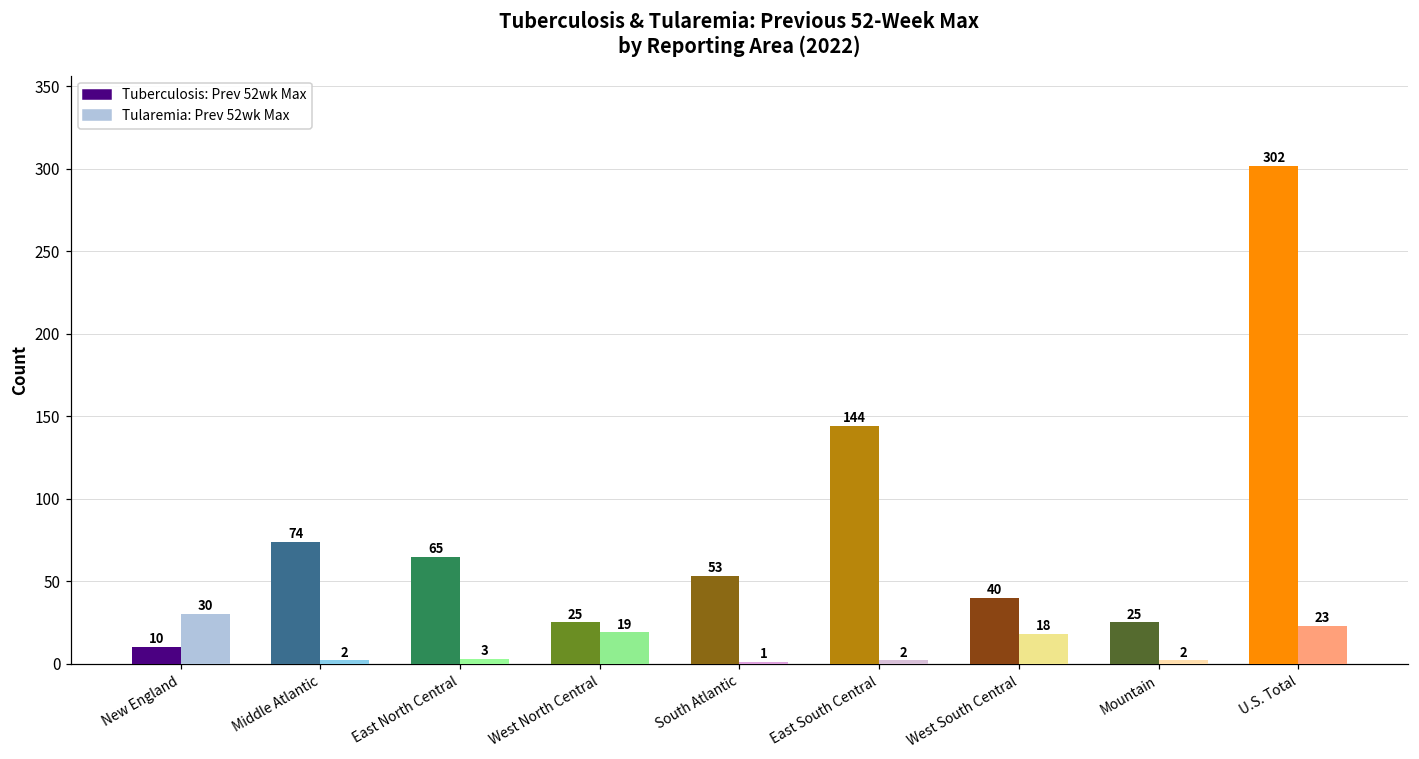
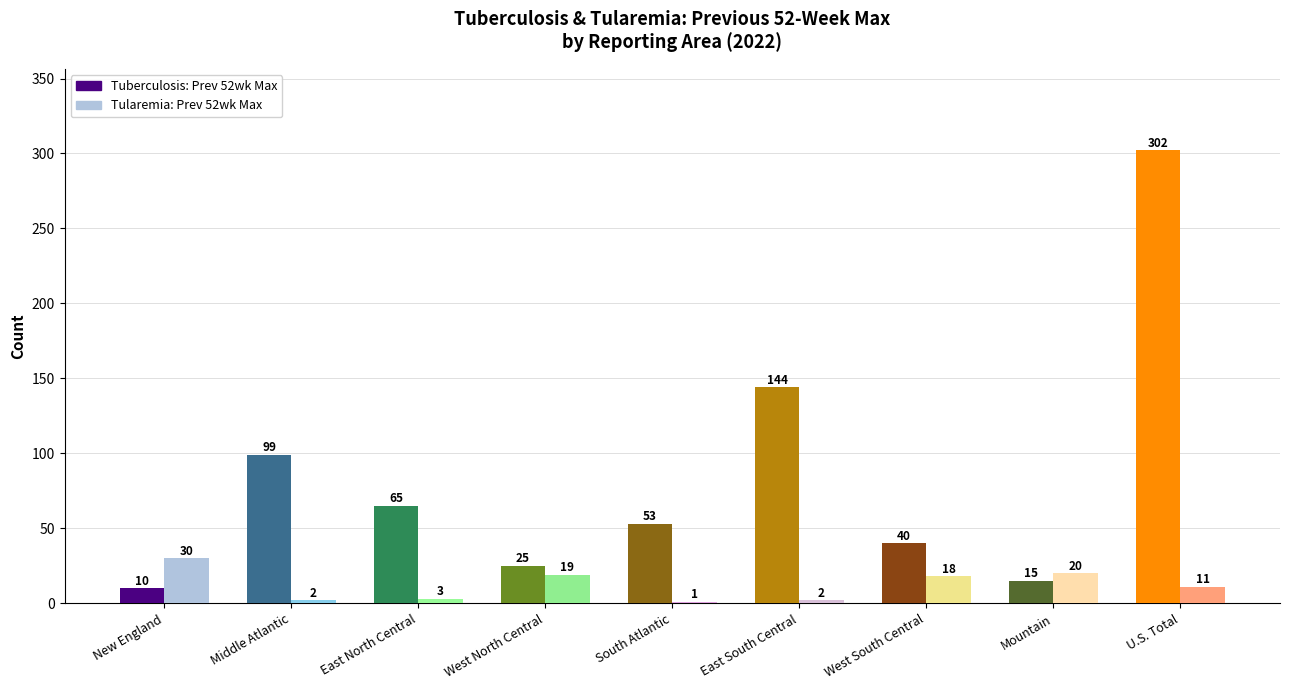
  {
    "Tuberculosis: Prev 52wk Max": {
      "New England": 10,
-     "Middle Atlantic": 74,
+     "Middle Atlantic": 99,
      "East North Central": 65,
      "West North Central": 25,
      "South Atlantic": 53,
      "East South Central": 144,
      "West South Central": 40,
-     "Mountain": 25,
+     "Mountain": 15,
      "U.S. Total": 302
    },
    "Tularemia: Prev 52wk Max": {
      "New England": 30,
      "Middle Atlantic": 2,
      "East North Central": 3,
      "West North Central": 19,
      "South Atlantic": 1,
      "East South Central": 2,
      "West South Central": 18,
-     "Mountain": 2,
-     "U.S. Total": 23
+     "Mountain": 20,
+     "U.S. Total": 11
    }
  }
